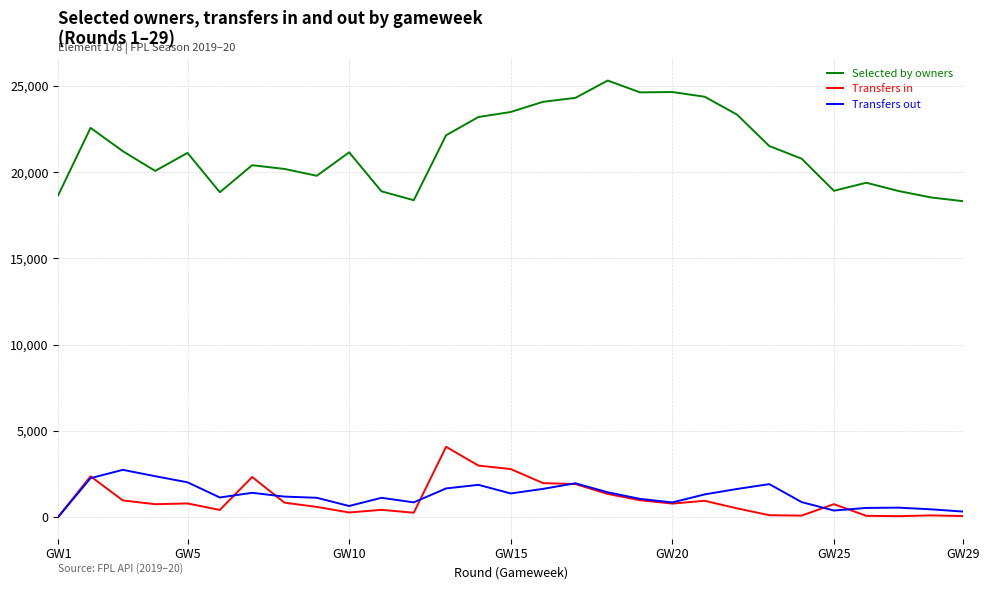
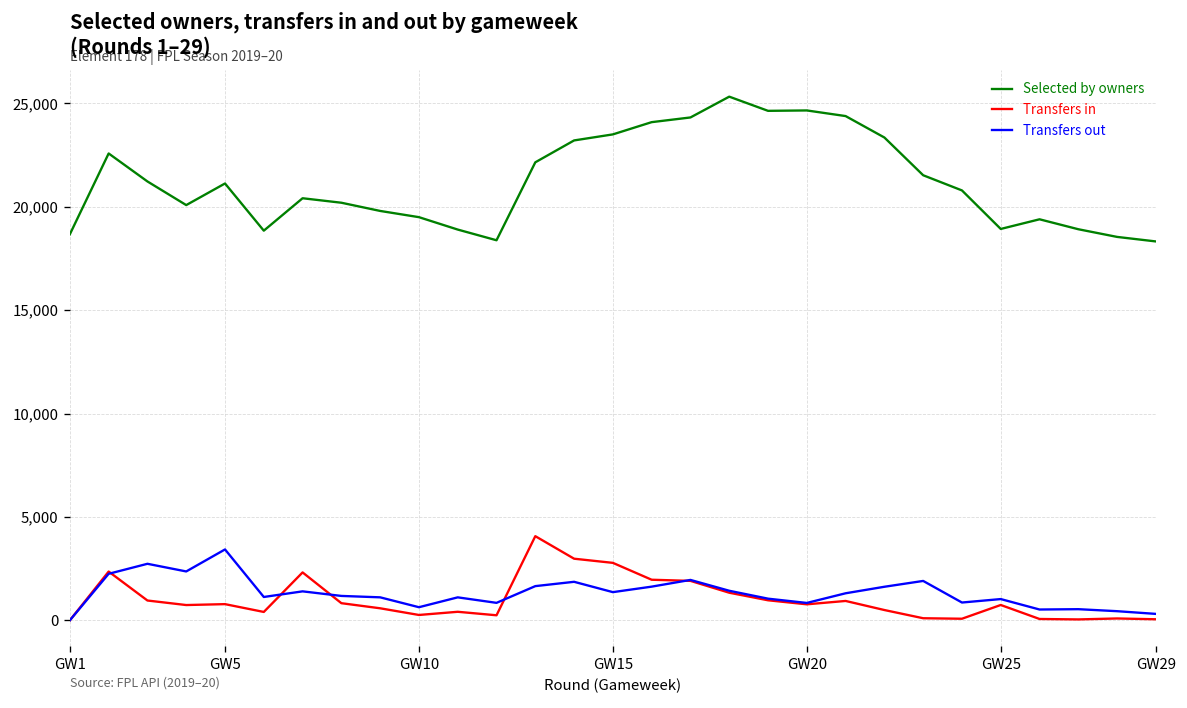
  {
    "Selected by owners": {
      "GW1": "18,700",
      "GW5": "21,100",
-     "GW10": "21,200",
+     "GW10": "19,500",
      "GW15": "23,500",
      "GW20": "24,700",
      "GW25": "18,900",
      "GW29": "18,300"
    },
    "Transfers in": {
      "GW5": "800",
      "GW10": "300",
      "GW15": "2,800",
      "GW25": "700",
      "GW29": "0"
    },
    "Transfers out": {
-     "GW5": "2,000",
+     "GW5": "3,400",
      "GW10": "600",
      "GW15": "1,400",
-     "GW25": "400",
+     "GW25": "1,000",
      "GW29": "300"
    }
  }
